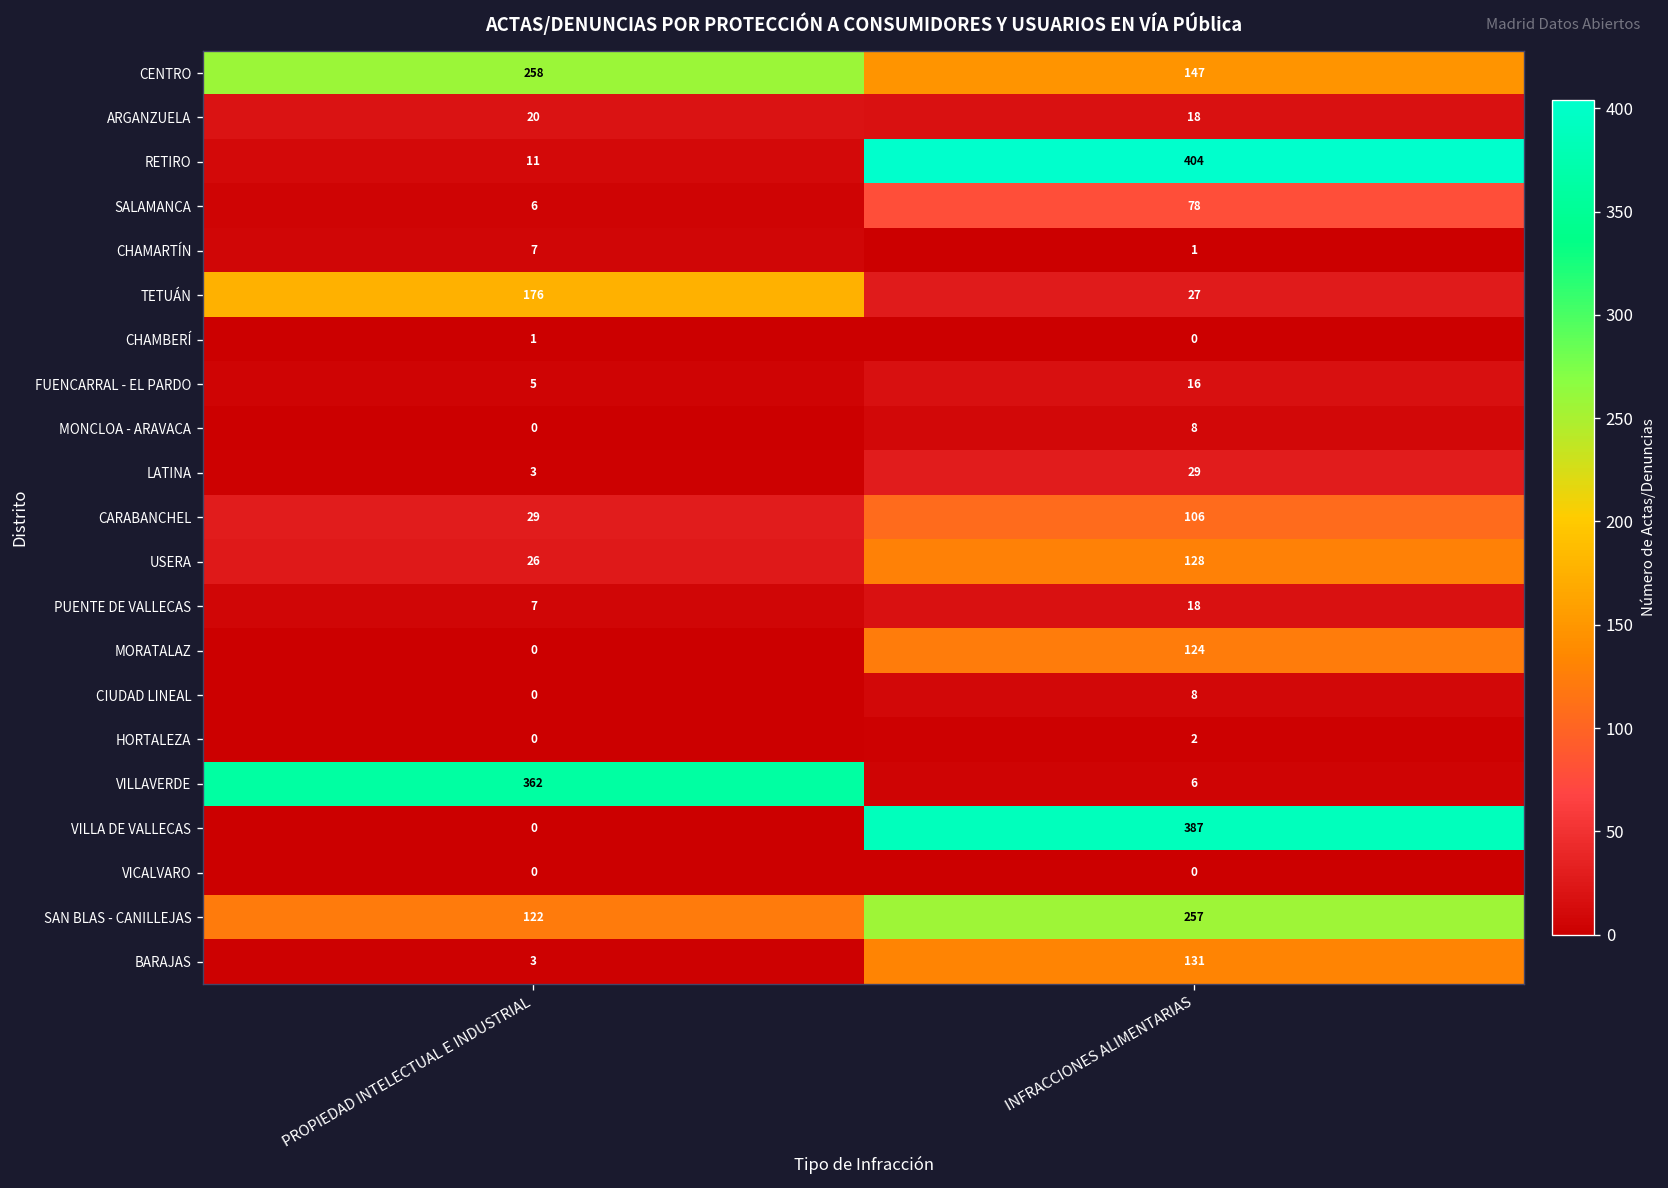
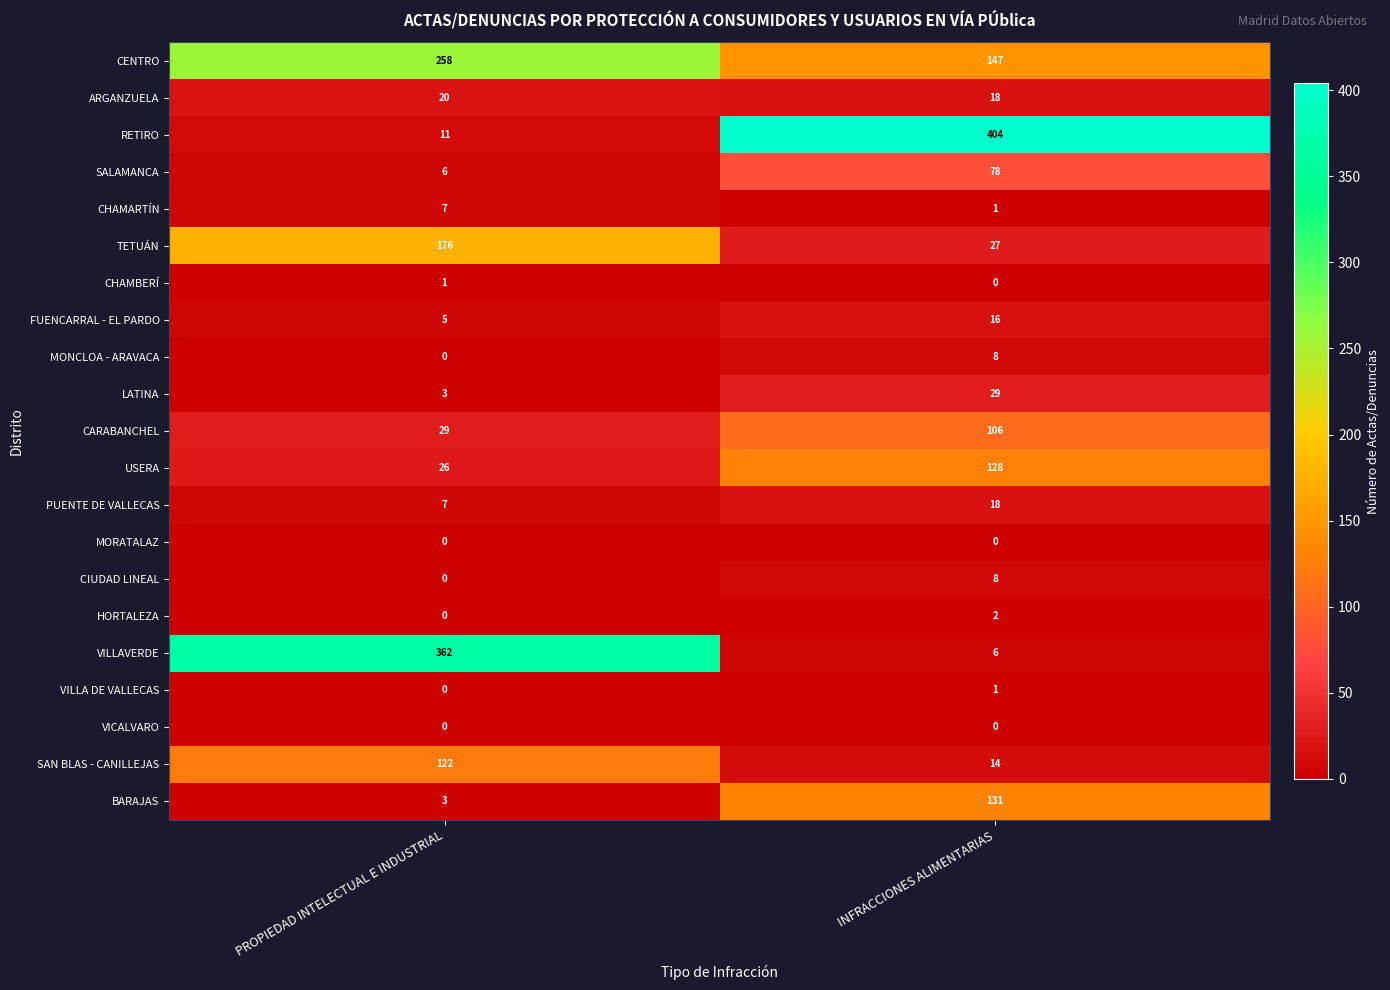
  {
    "CENTRO": {
      "PROPIEDAD INTELECTUAL E INDUSTRIAL": 258,
      "INFRACCIONES ALIMENTARIAS": 147
    },
    "ARGANZUELA": {
      "PROPIEDAD INTELECTUAL E INDUSTRIAL": 20,
      "INFRACCIONES ALIMENTARIAS": 18
    },
    "RETIRO": {
      "PROPIEDAD INTELECTUAL E INDUSTRIAL": 11,
      "INFRACCIONES ALIMENTARIAS": 404
    },
    "SALAMANCA": {
      "PROPIEDAD INTELECTUAL E INDUSTRIAL": 6,
      "INFRACCIONES ALIMENTARIAS": 78
    },
    "CHAMARTÍN": {
      "PROPIEDAD INTELECTUAL E INDUSTRIAL": 7,
      "INFRACCIONES ALIMENTARIAS": 1
    },
    "TETUÁN": {
      "PROPIEDAD INTELECTUAL E INDUSTRIAL": 176,
      "INFRACCIONES ALIMENTARIAS": 27
    },
    "CHAMBERÍ": {
      "PROPIEDAD INTELECTUAL E INDUSTRIAL": 1,
      "INFRACCIONES ALIMENTARIAS": 0
    },
    "FUENCARRAL - EL PARDO": {
      "PROPIEDAD INTELECTUAL E INDUSTRIAL": 5,
      "INFRACCIONES ALIMENTARIAS": 16
    },
    "MONCLOA - ARAVACA": {
      "PROPIEDAD INTELECTUAL E INDUSTRIAL": 0,
      "INFRACCIONES ALIMENTARIAS": 8
    },
    "LATINA": {
      "PROPIEDAD INTELECTUAL E INDUSTRIAL": 3,
      "INFRACCIONES ALIMENTARIAS": 29
    },
    "CARABANCHEL": {
      "PROPIEDAD INTELECTUAL E INDUSTRIAL": 29,
      "INFRACCIONES ALIMENTARIAS": 106
    },
    "USERA": {
      "PROPIEDAD INTELECTUAL E INDUSTRIAL": 26,
      "INFRACCIONES ALIMENTARIAS": 128
    },
    "PUENTE DE VALLECAS": {
      "PROPIEDAD INTELECTUAL E INDUSTRIAL": 7,
      "INFRACCIONES ALIMENTARIAS": 18
    },
    "MORATALAZ": {
      "PROPIEDAD INTELECTUAL E INDUSTRIAL": 0,
-     "INFRACCIONES ALIMENTARIAS": 124
+     "INFRACCIONES ALIMENTARIAS": 0
    },
    "CIUDAD LINEAL": {
      "PROPIEDAD INTELECTUAL E INDUSTRIAL": 0,
      "INFRACCIONES ALIMENTARIAS": 8
    },
    "HORTALEZA": {
      "PROPIEDAD INTELECTUAL E INDUSTRIAL": 0,
      "INFRACCIONES ALIMENTARIAS": 2
    },
    "VILLAVERDE": {
      "PROPIEDAD INTELECTUAL E INDUSTRIAL": 362,
      "INFRACCIONES ALIMENTARIAS": 6
    },
    "VILLA DE VALLECAS": {
      "PROPIEDAD INTELECTUAL E INDUSTRIAL": 0,
-     "INFRACCIONES ALIMENTARIAS": 387
+     "INFRACCIONES ALIMENTARIAS": 1
    },
    "VICALVARO": {
      "PROPIEDAD INTELECTUAL E INDUSTRIAL": 0,
      "INFRACCIONES ALIMENTARIAS": 0
    },
    "SAN BLAS - CANILLEJAS": {
      "PROPIEDAD INTELECTUAL E INDUSTRIAL": 122,
-     "INFRACCIONES ALIMENTARIAS": 257
+     "INFRACCIONES ALIMENTARIAS": 14
    },
    "BARAJAS": {
      "PROPIEDAD INTELECTUAL E INDUSTRIAL": 3,
      "INFRACCIONES ALIMENTARIAS": 131
    }
  }
